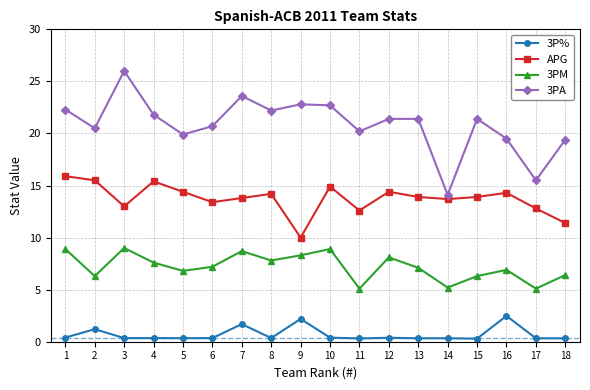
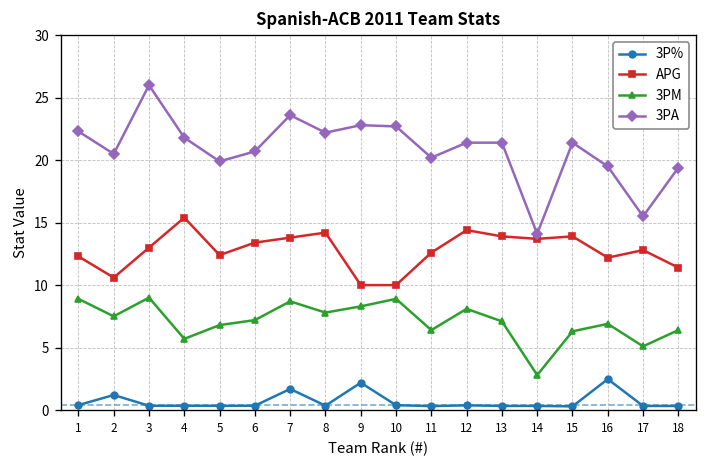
  {
    "3P%": {
      "1": 0.4,
      "2": 1.2,
      "3": 0.3,
      "4": 0.3,
      "5": 0.3,
      "6": 0.3,
      "7": 1.7,
      "8": 0.4,
      "9": 2.2,
      "10": 0.4,
      "11": 0.3,
      "12": 0.4,
      "13": 0.3,
      "14": 0.3,
      "15": 0.3,
      "16": 2.5,
      "17": 0.3,
      "18": 0.3
    },
    "APG": {
-     "1": 15.9,
-     "2": 15.5,
+     "1": 12.3,
+     "2": 10.6,
      "3": 13.0,
      "4": 15.4,
-     "5": 14.4,
+     "5": 12.4,
      "6": 13.4,
      "7": 13.8,
      "8": 14.2,
      "9": 10.0,
-     "10": 14.9,
+     "10": 10.0,
      "11": 12.6,
      "12": 14.4,
      "13": 13.9,
      "14": 13.7,
      "15": 13.9,
-     "16": 14.3,
+     "16": 12.2,
      "17": 12.8,
      "18": 11.4
    },
    "3PM": {
      "1": 8.9,
-     "2": 6.3,
+     "2": 7.5,
      "3": 9.0,
-     "4": 7.6,
+     "4": 5.7,
      "5": 6.8,
      "6": 7.2,
      "7": 8.7,
      "8": 7.8,
      "9": 8.3,
      "10": 8.9,
-     "11": 5.1,
+     "11": 6.4,
      "12": 8.1,
      "13": 7.1,
-     "14": 5.2,
+     "14": 2.8,
      "15": 6.3,
      "16": 6.9,
      "17": 5.1,
      "18": 6.4
    },
    "3PA": {
      "1": 22.3,
      "2": 20.5,
      "3": 26.0,
      "4": 21.8,
      "5": 19.9,
      "6": 20.7,
      "7": 23.6,
      "8": 22.2,
      "9": 22.8,
      "10": 22.7,
      "11": 20.2,
      "12": 21.4,
      "13": 21.4,
      "14": 14.1,
      "15": 21.4,
      "16": 19.5,
      "17": 15.5,
      "18": 19.4
    }
  }
